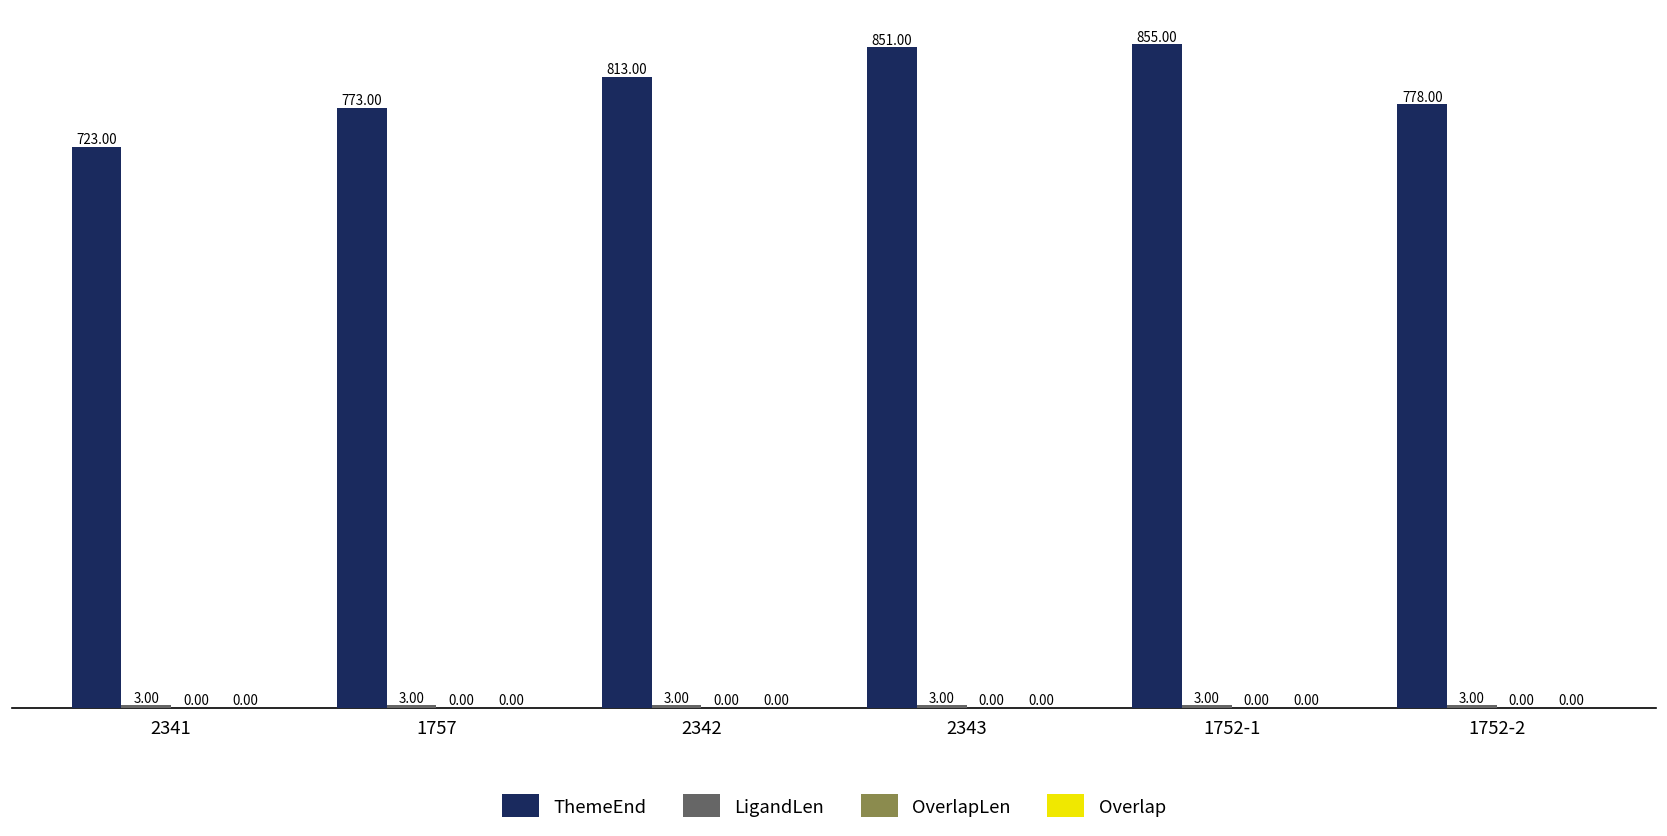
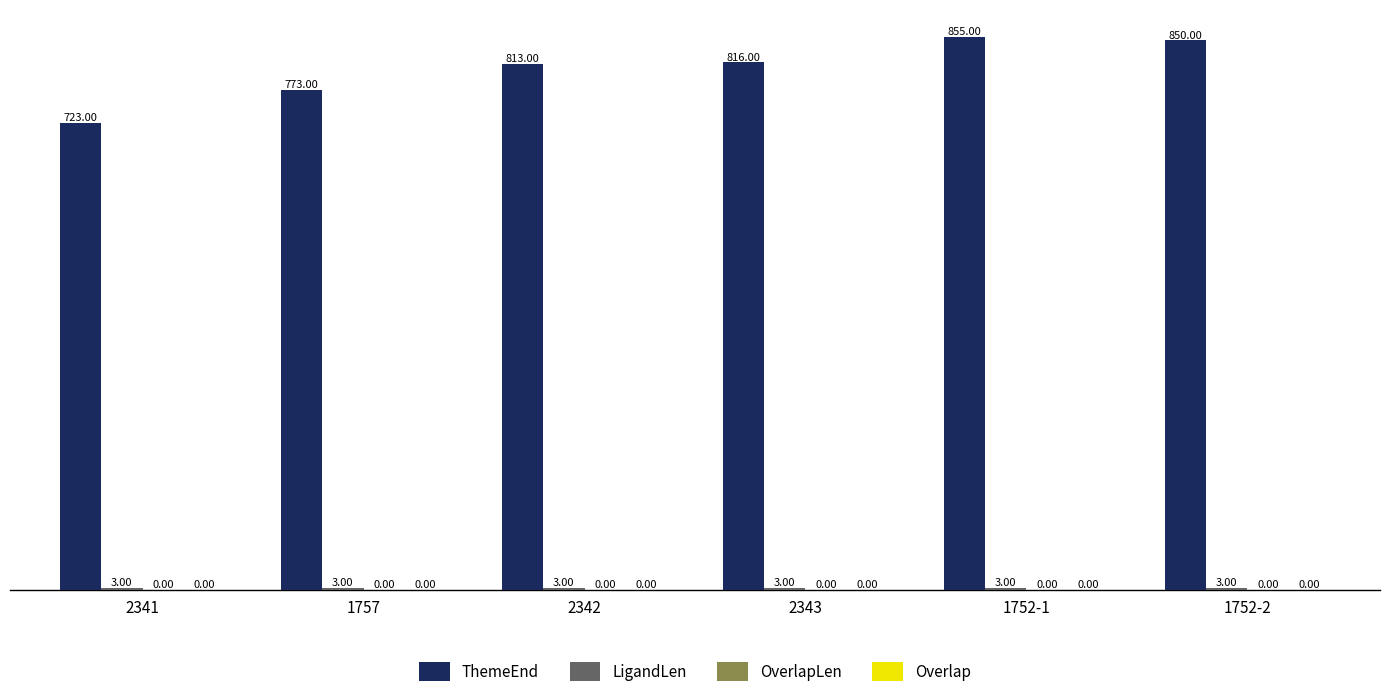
  {
    "ThemeEnd": {
      "2341": 723.00,
      "1757": 773.00,
      "2342": 813.00,
-     "2343": 851.00,
+     "2343": 816.00,
      "1752-1": 855.00,
-     "1752-2": 778.00
+     "1752-2": 850.00
    },
    "Overlap": {
      "2341": 0.00,
      "1757": 0.00,
      "2342": 0.00,
      "2343": 0.00,
      "1752-1": 0.00,
      "1752-2": 0.00
    }
  }
